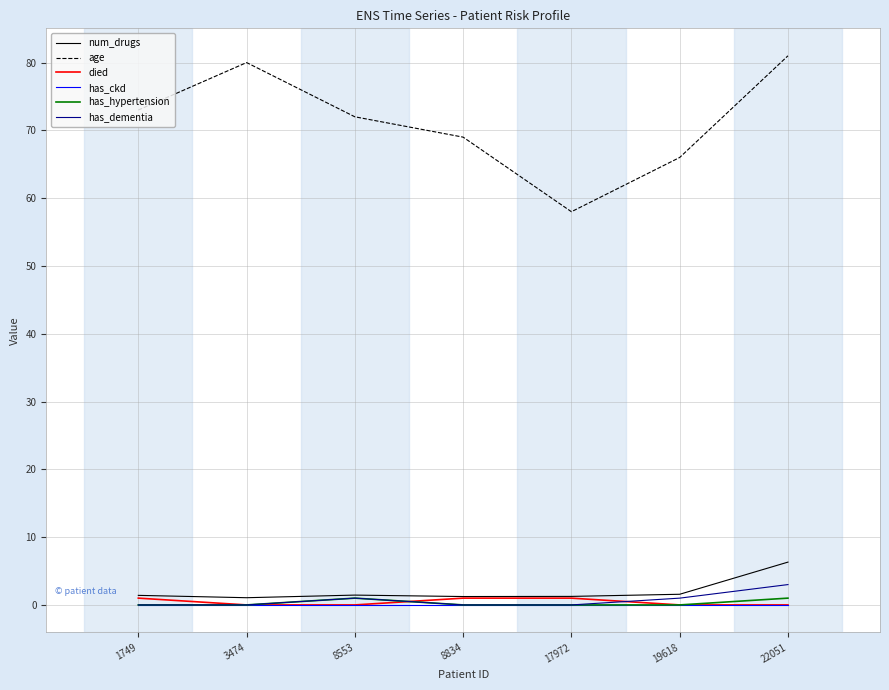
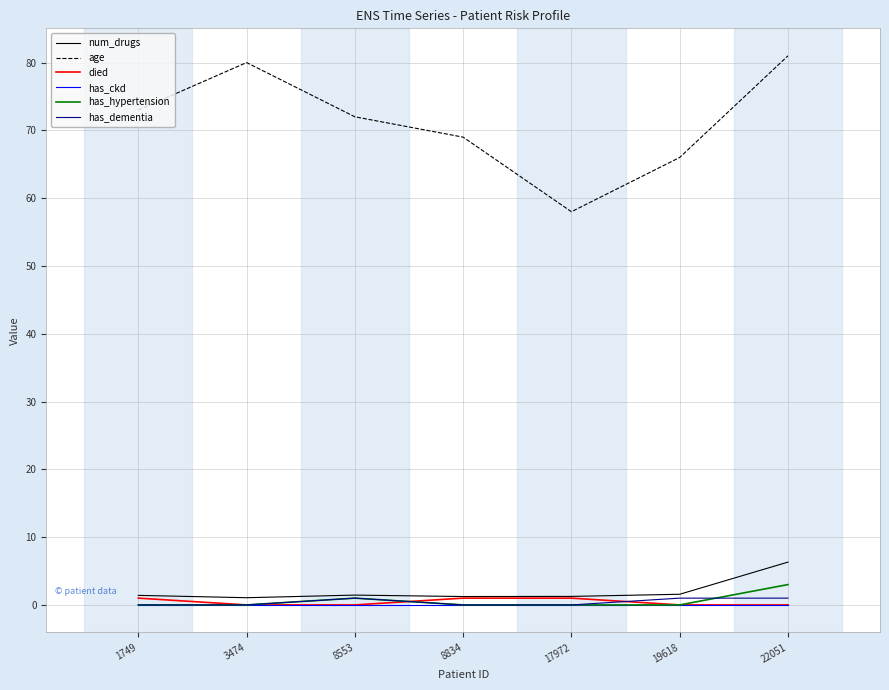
  {
    "died": {
      "1749": 1
    },
    "has_hypertension": {
-     "22051": 1
+     "22051": 3
    },
    "has_dementia": {
      "19618": 1,
-     "22051": 3
+     "22051": 1
    }
  }
